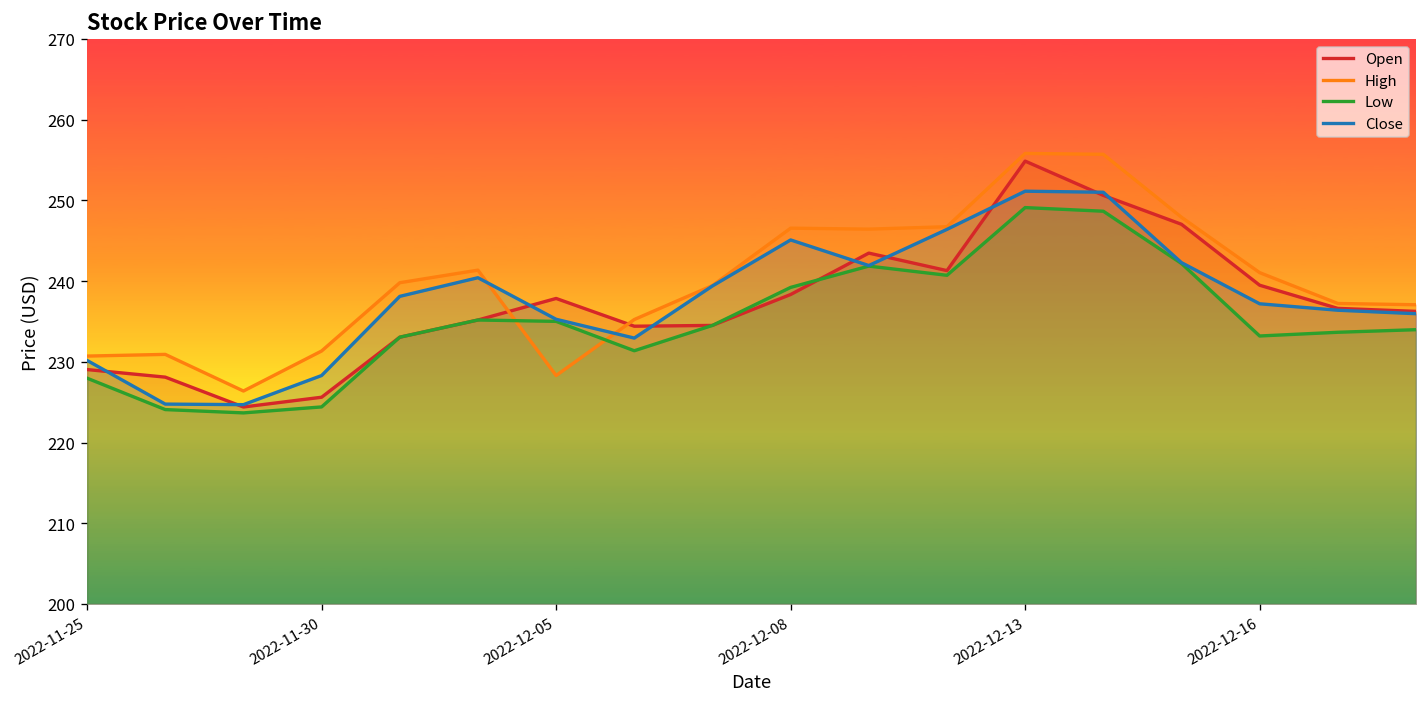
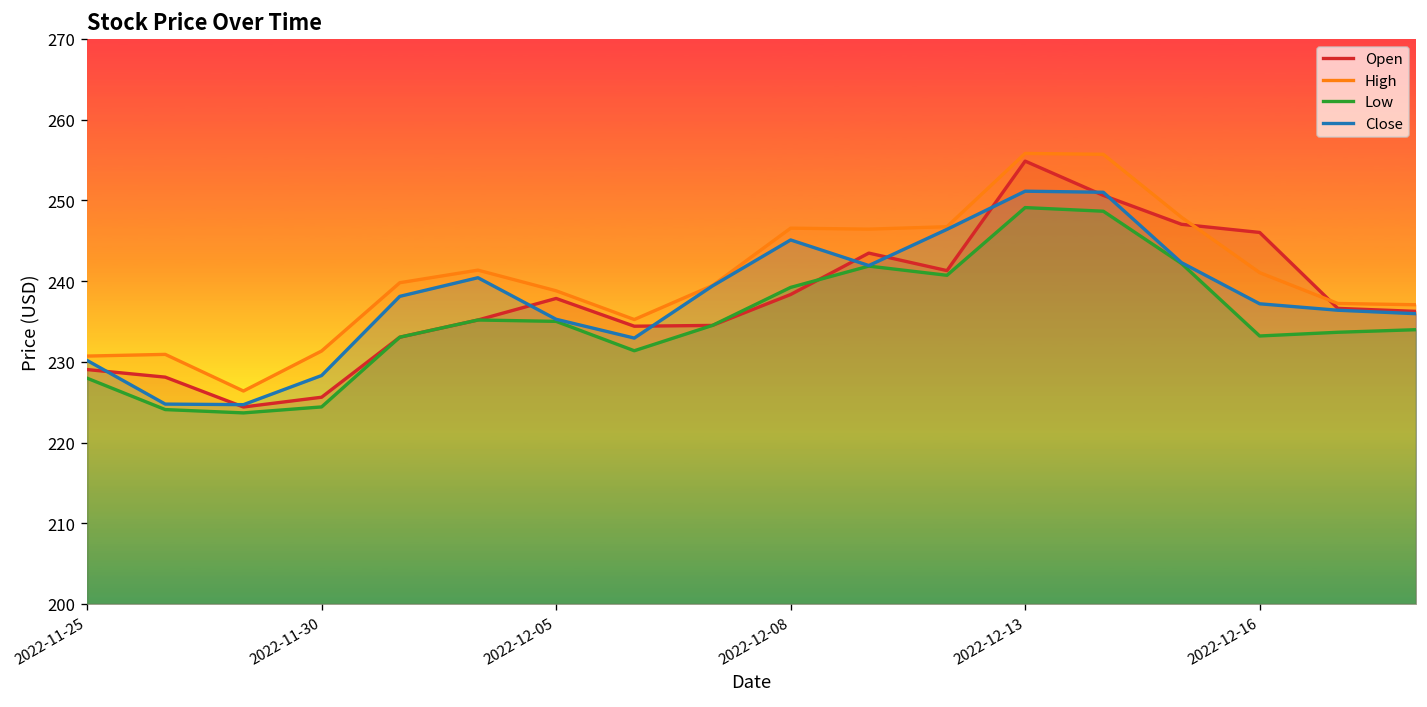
  {
    "Open": {
      "2022-11-25": 229,
      "2022-11-30": 226,
      "2022-12-05": 238,
      "2022-12-08": 238,
      "2022-12-13": 255,
-     "2022-12-16": 239
+     "2022-12-16": 246
    },
    "High": {
      "2022-11-25": 231,
      "2022-11-30": 231,
-     "2022-12-05": 228,
+     "2022-12-05": 239,
      "2022-12-08": 247,
      "2022-12-13": 256,
      "2022-12-16": 241
    },
    "Low": {
      "2022-11-25": 228,
      "2022-11-30": 224,
      "2022-12-08": 239,
      "2022-12-13": 249,
      "2022-12-16": 233
    },
    "Close": {
      "2022-11-25": 230,
      "2022-11-30": 228,
      "2022-12-08": 245,
      "2022-12-13": 251,
      "2022-12-16": 237
    }
  }
